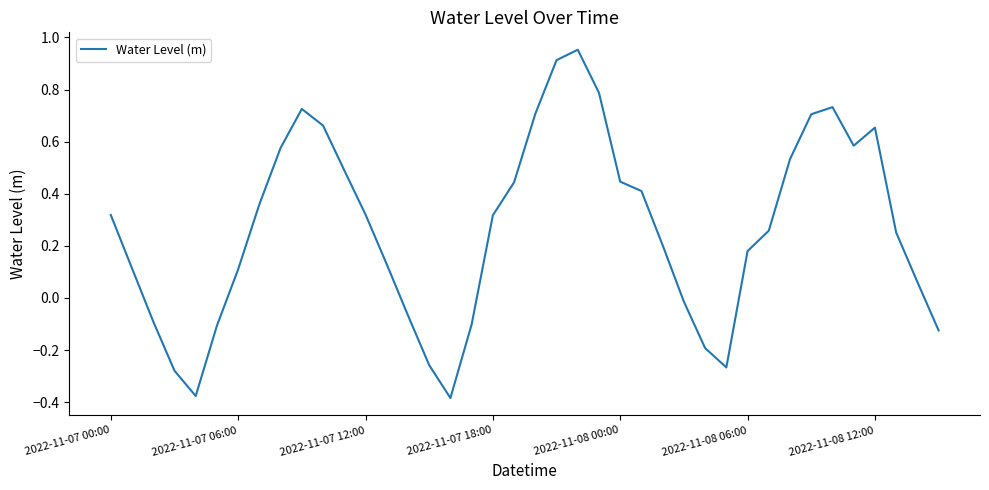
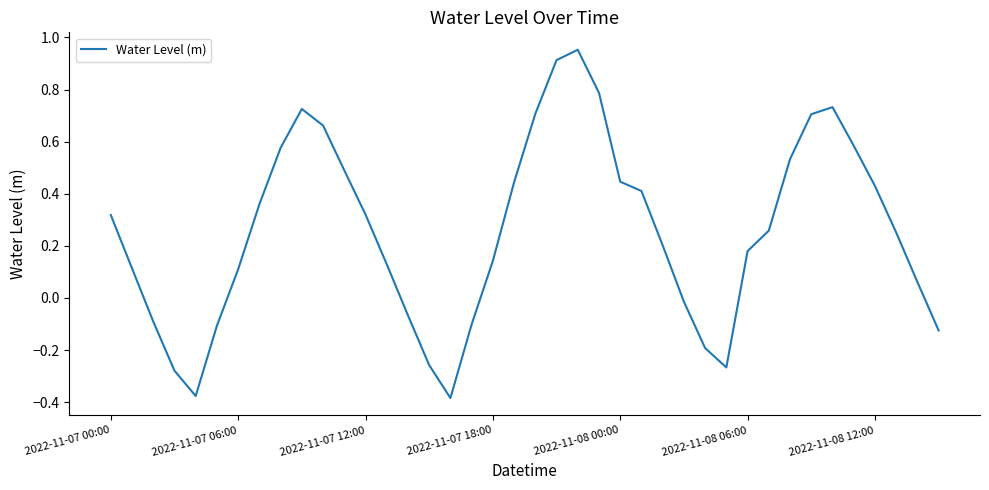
  {
    "2022-11-07 00:00": 0.32,
    "2022-11-07 06:00": 0.11,
    "2022-11-07 12:00": 0.32,
-   "2022-11-07 18:00": 0.32,
+   "2022-11-07 18:00": 0.14,
    "2022-11-08 00:00": 0.45,
    "2022-11-08 06:00": 0.18,
-   "2022-11-08 12:00": 0.65
+   "2022-11-08 12:00": 0.43
  }
